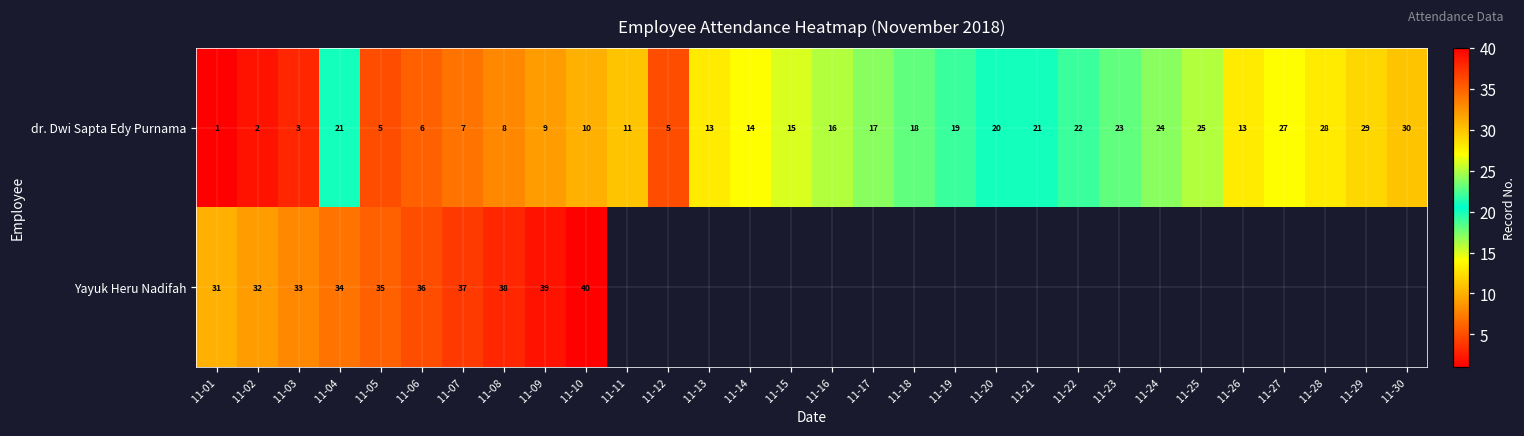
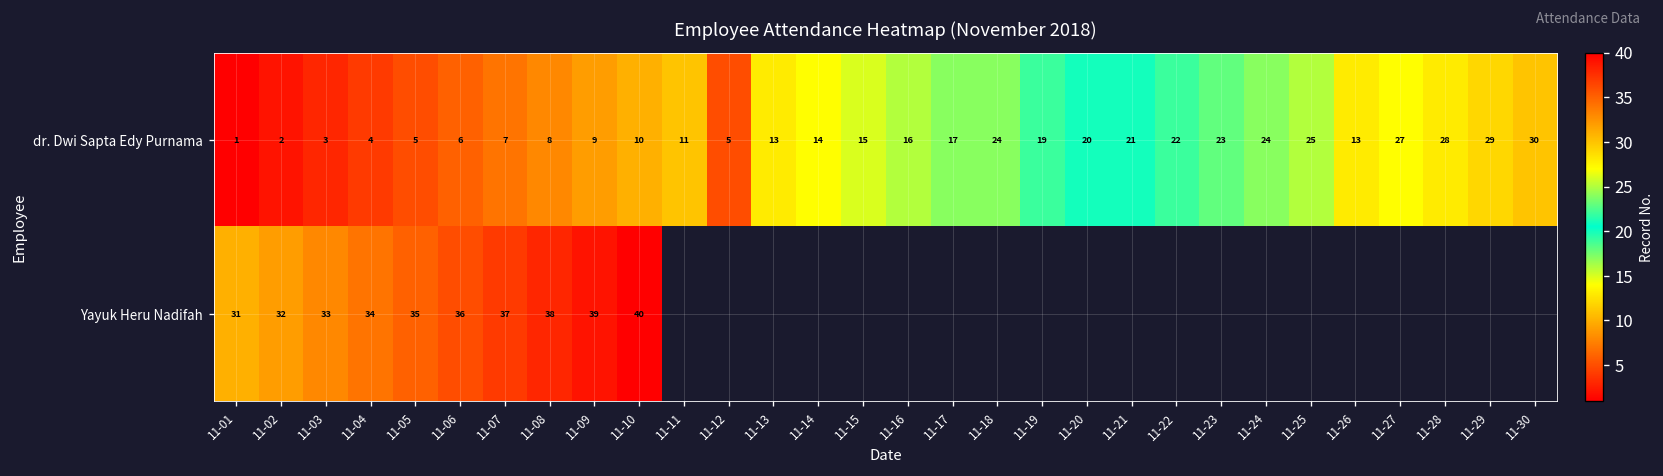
  {
    "dr. Dwi Sapta Edy Purnama": {
      "11-01": 1,
      "11-02": 2,
      "11-03": 3,
-     "11-04": 21,
+     "11-04": 4,
      "11-05": 5,
      "11-06": 6,
      "11-07": 7,
      "11-08": 8,
      "11-09": 9,
      "11-10": 10,
      "11-11": 11,
      "11-12": 5,
      "11-13": 13,
      "11-14": 14,
      "11-15": 15,
      "11-16": 16,
      "11-17": 17,
-     "11-18": 18,
+     "11-18": 24,
      "11-19": 19,
      "11-20": 20,
      "11-21": 21,
      "11-22": 22,
      "11-23": 23,
      "11-24": 24,
      "11-25": 25,
      "11-26": 13,
      "11-27": 27,
      "11-28": 28,
      "11-29": 29,
      "11-30": 30
    },
    "Yayuk Heru Nadifah": {
      "11-01": 31,
      "11-02": 32,
      "11-03": 33,
      "11-04": 34,
      "11-05": 35,
      "11-06": 36,
      "11-07": 37,
      "11-08": 38,
      "11-09": 39,
      "11-10": 40
    }
  }
